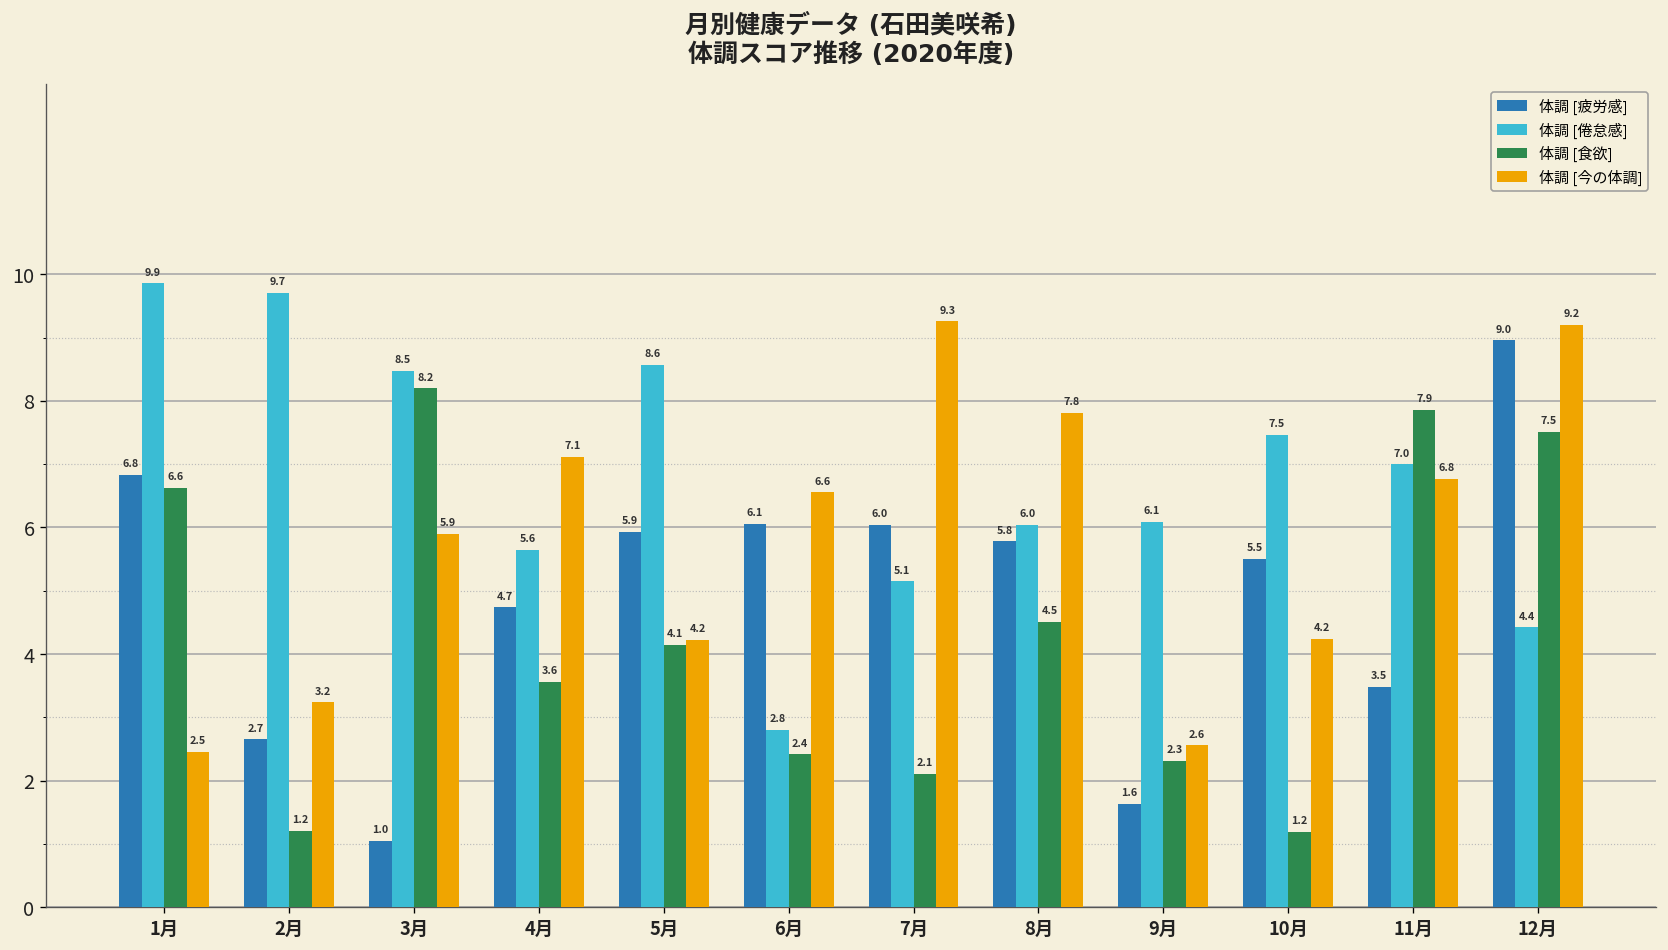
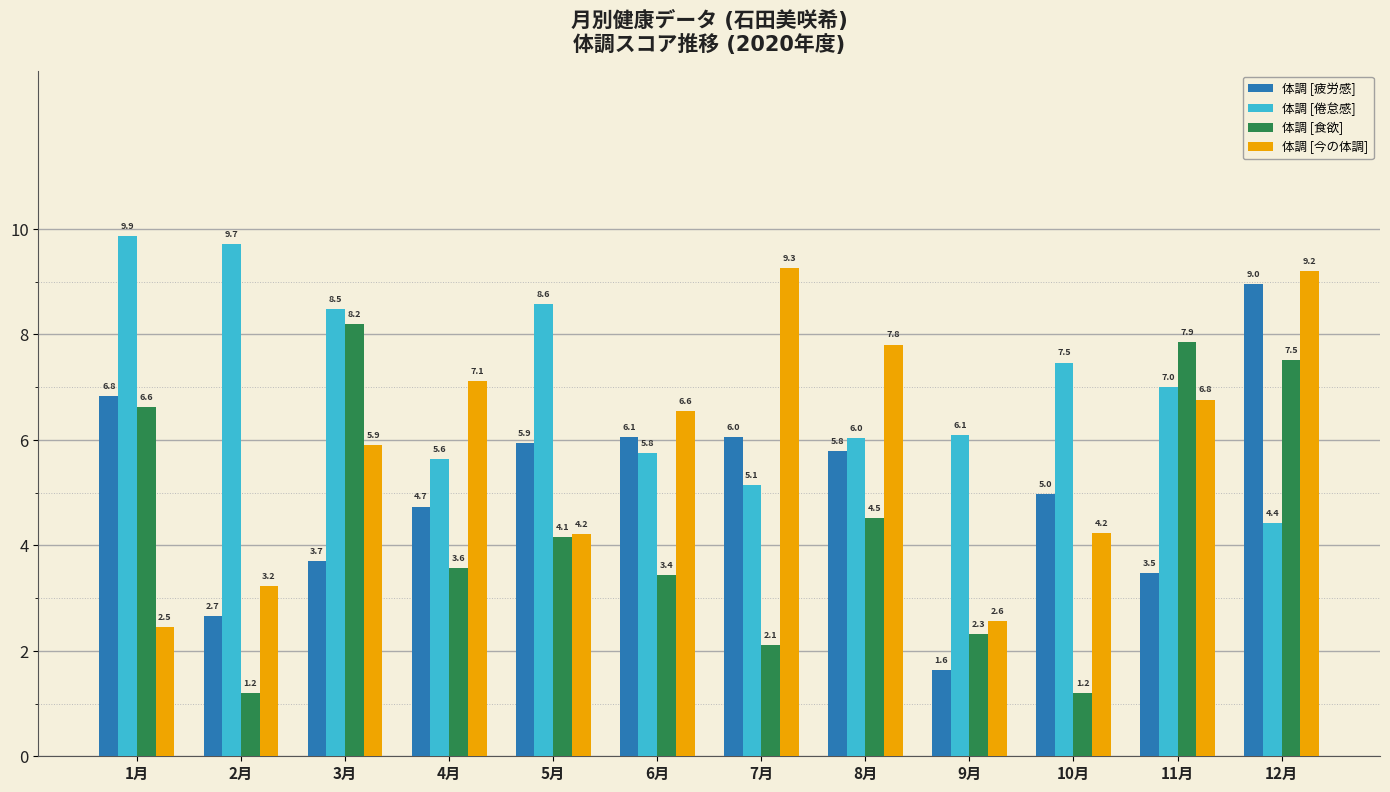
  {
    "体調 [疲労感]": {
      "1月": 6.8,
      "2月": 2.7,
-     "3月": 1.0,
+     "3月": 3.7,
      "4月": 4.7,
      "5月": 5.9,
      "6月": 6.1,
      "7月": 6.0,
      "8月": 5.8,
      "9月": 1.6,
-     "10月": 5.5,
+     "10月": 5.0,
      "11月": 3.5,
      "12月": 9.0
    },
    "体調 [倦怠感]": {
      "1月": 9.9,
      "2月": 9.7,
      "3月": 8.5,
      "4月": 5.6,
      "5月": 8.6,
-     "6月": 2.8,
+     "6月": 5.8,
      "7月": 5.1,
      "8月": 6.0,
      "9月": 6.1,
      "10月": 7.5,
      "11月": 7.0,
      "12月": 4.4
    },
    "体調 [食欲]": {
      "1月": 6.6,
      "2月": 1.2,
      "3月": 8.2,
      "4月": 3.6,
      "5月": 4.1,
-     "6月": 2.4,
+     "6月": 3.4,
      "7月": 2.1,
      "8月": 4.5,
      "9月": 2.3,
      "10月": 1.2,
      "11月": 7.9,
      "12月": 7.5
    },
    "体調 [今の体調]": {
      "1月": 2.5,
      "2月": 3.2,
      "3月": 5.9,
      "4月": 7.1,
      "5月": 4.2,
      "6月": 6.6,
      "7月": 9.3,
      "8月": 7.8,
      "9月": 2.6,
      "10月": 4.2,
      "11月": 6.8,
      "12月": 9.2
    }
  }
